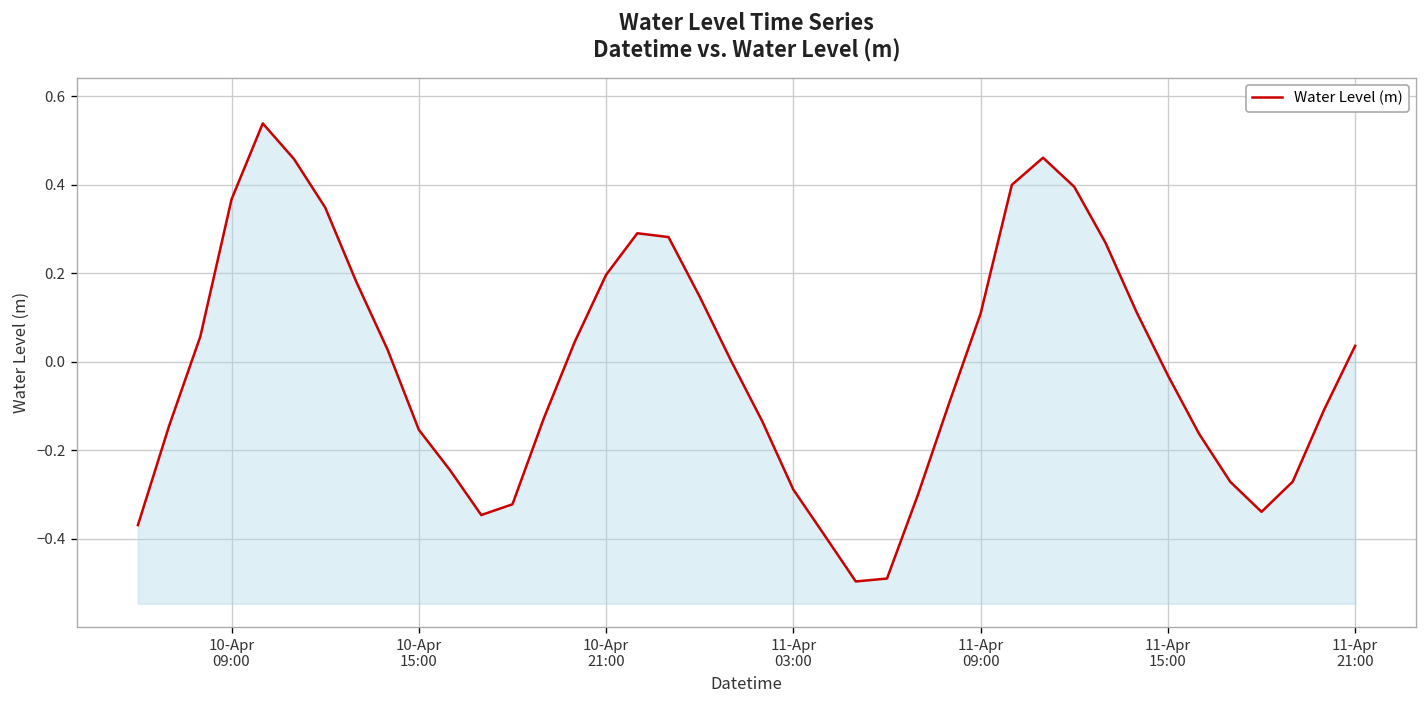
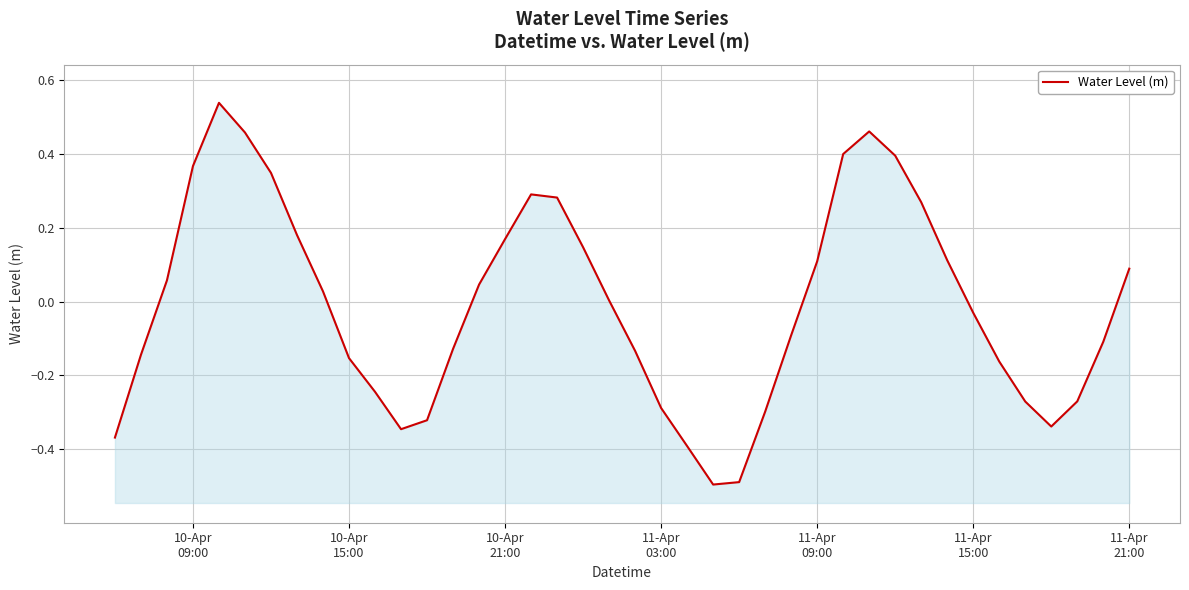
  {
    "10-Apr 09:00": 0.37,
    "10-Apr 15:00": -0.15,
-   "10-Apr 21:00": 0.20,
+   "10-Apr 21:00": 0.17,
    "11-Apr 03:00": -0.29,
    "11-Apr 09:00": 0.11,
    "11-Apr 15:00": -0.03,
-   "11-Apr 21:00": 0.04
+   "11-Apr 21:00": 0.09
  }
